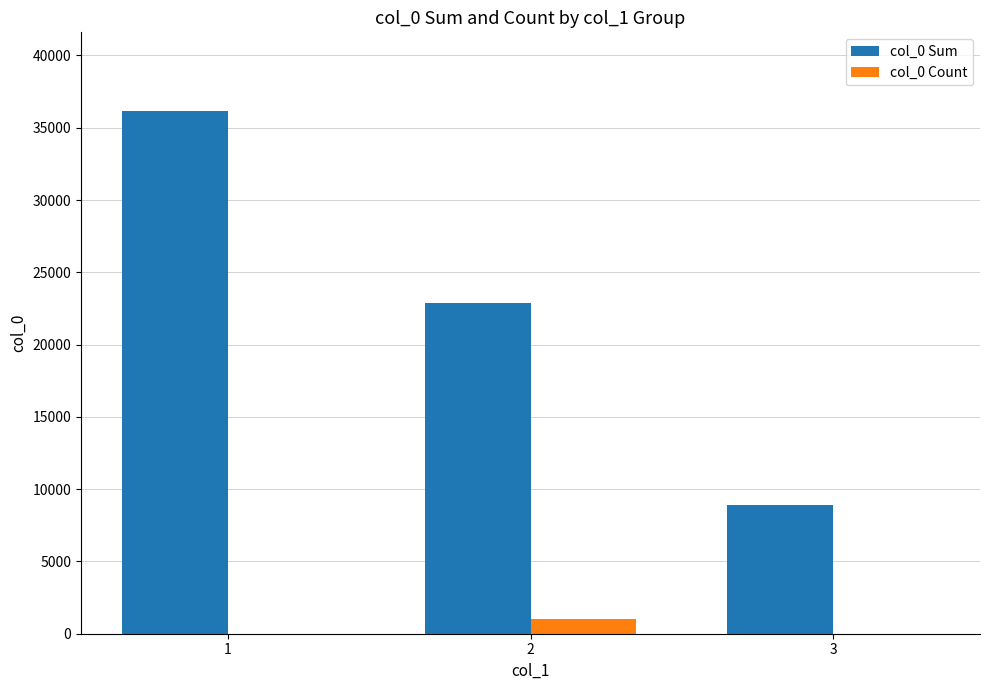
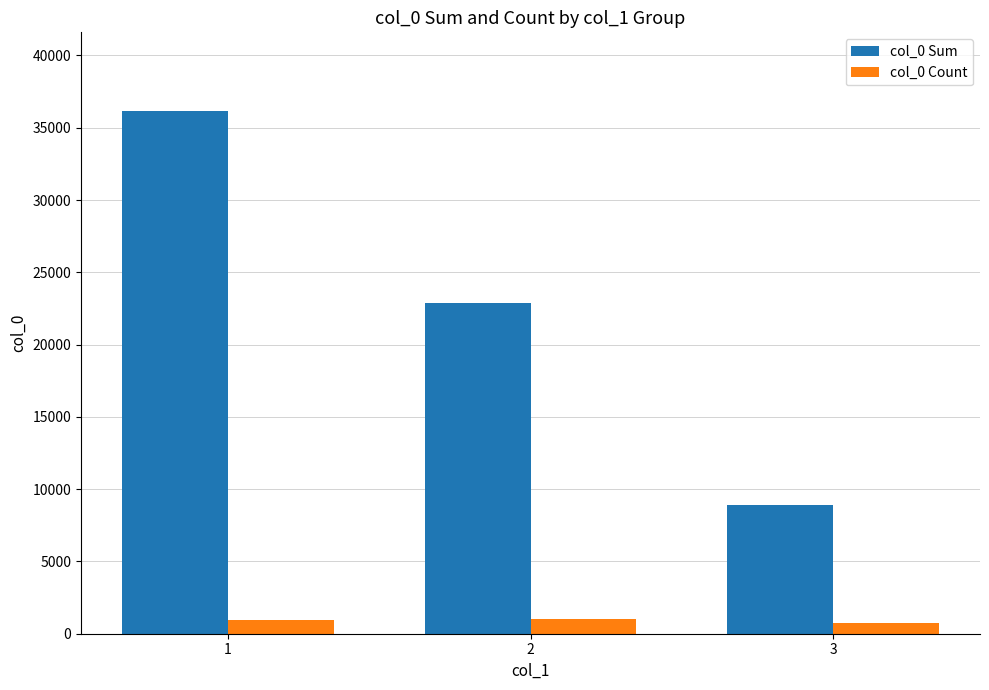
  {
    "col_0 Sum": {
      "1": 36200,
      "2": 22900,
      "3": 8900
    },
    "col_0 Count": {
-     "1": 0,
+     "1": 900,
      "2": 1000,
-     "3": 0
+     "3": 700
    }
  }
